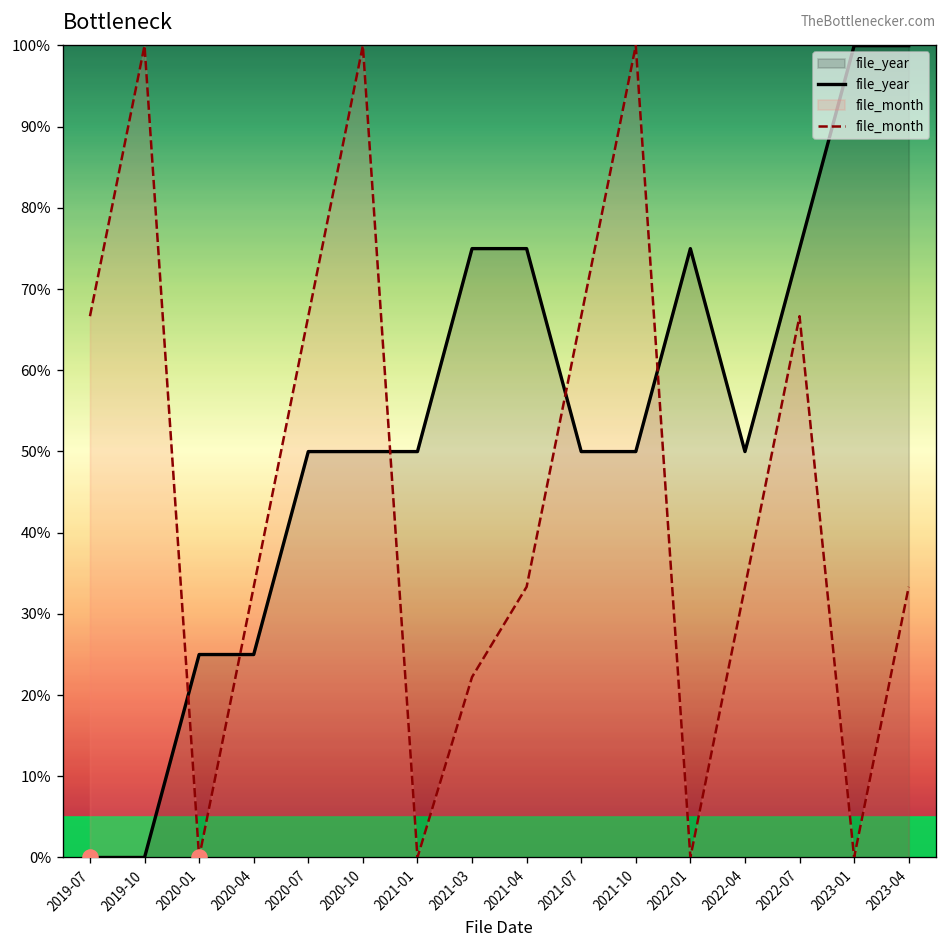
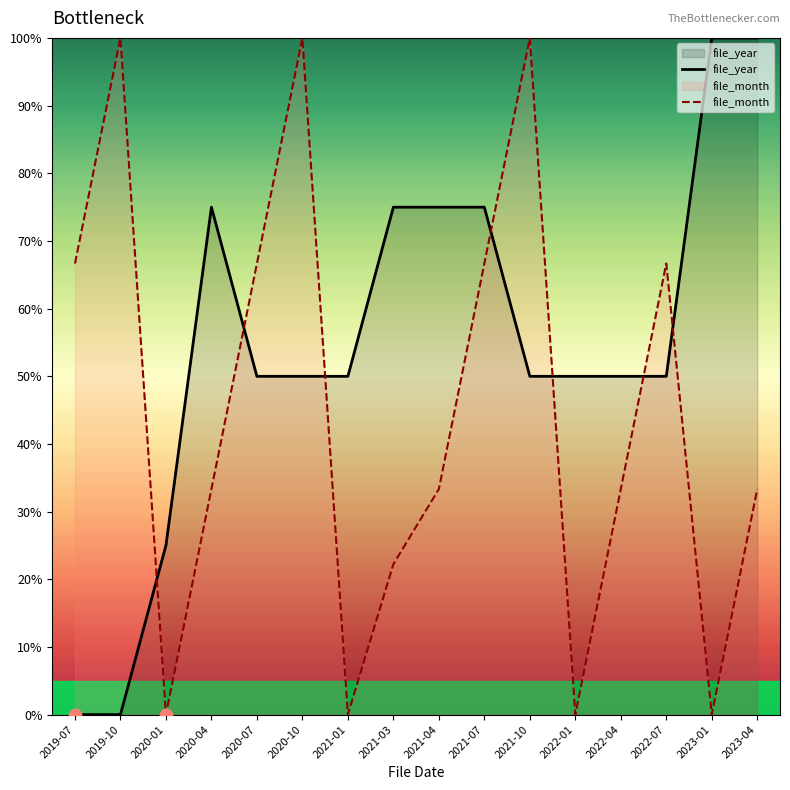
  {
    "file_year": {
      "2020-01": "25%",
-     "2020-04": "25%",
+     "2020-04": "75%",
      "2020-07": "50%",
      "2020-10": "50%",
      "2021-01": "50%",
      "2021-03": "75%",
      "2021-04": "75%",
-     "2021-07": "50%",
+     "2021-07": "75%",
      "2021-10": "50%",
-     "2022-01": "75%",
+     "2022-01": "50%",
      "2022-04": "50%",
-     "2022-07": "75%",
+     "2022-07": "50%",
      "2023-01": "100%",
      "2023-04": "100%"
    }
  }
